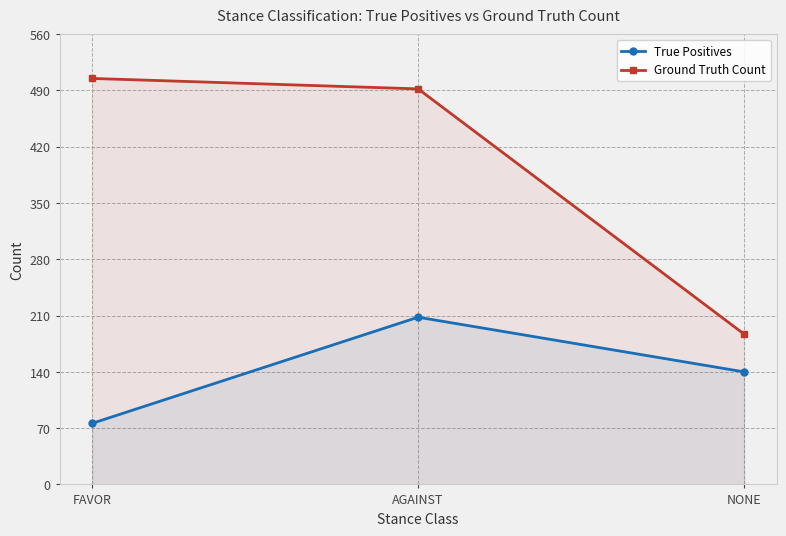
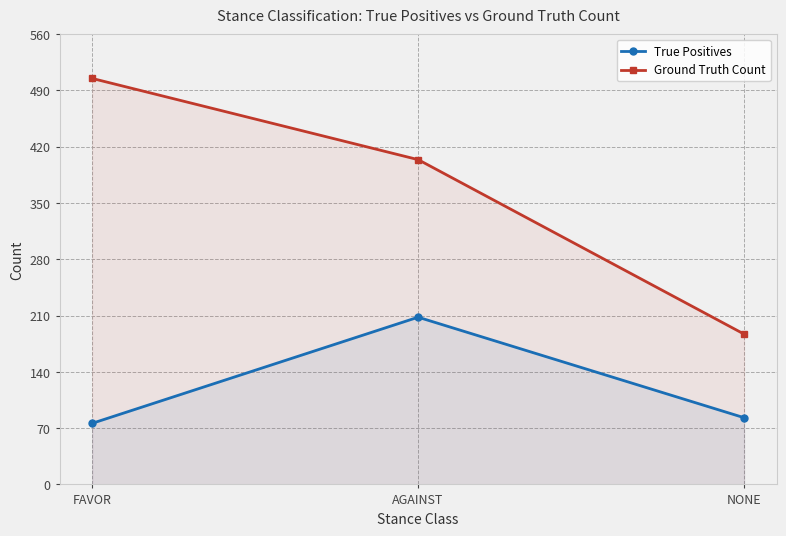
  {
    "True Positives": {
      "FAVOR": 80,
      "AGAINST": 210,
-     "NONE": 140
+     "NONE": 80
    },
    "Ground Truth Count": {
      "FAVOR": 510,
-     "AGAINST": 490,
+     "AGAINST": 400,
      "NONE": 190
    }
  }
